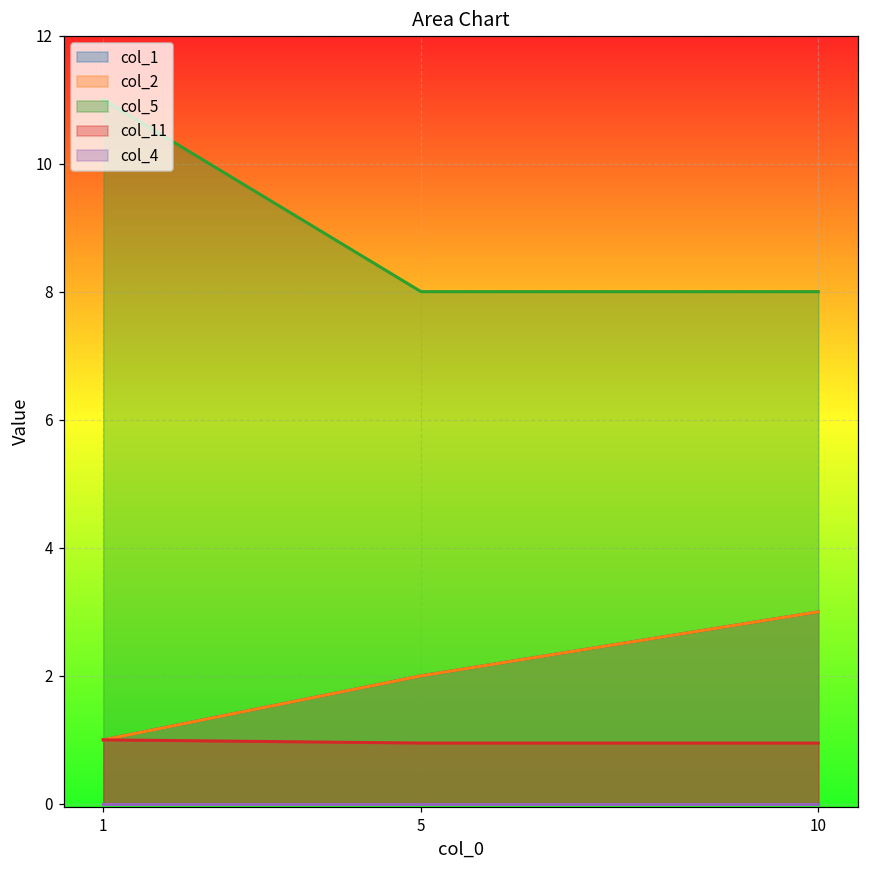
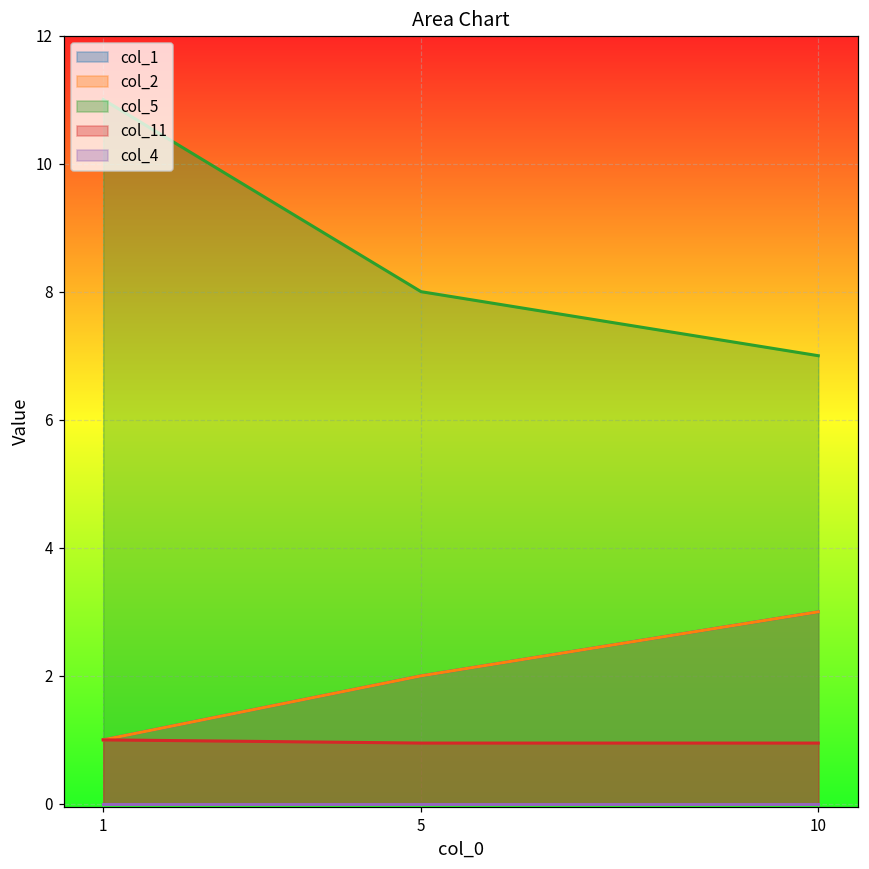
  {
    "col_5": {
      "5": 8,
-     "10": 8
+     "10": 7
    },
    "col_4": {
      "1": 0,
      "5": 0,
      "10": 0
    }
  }
